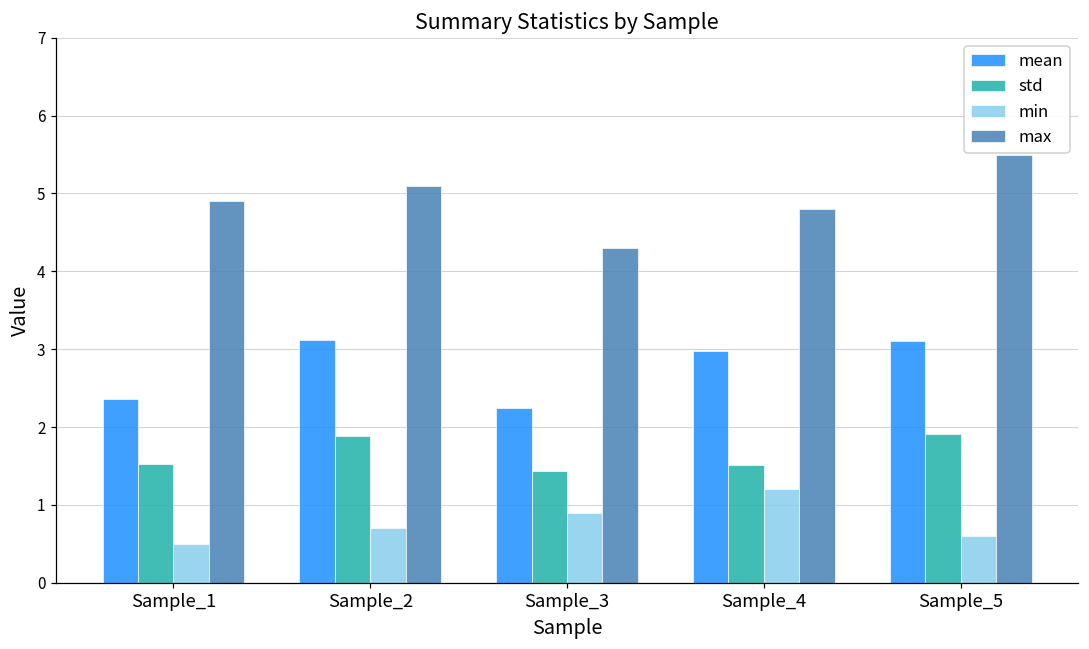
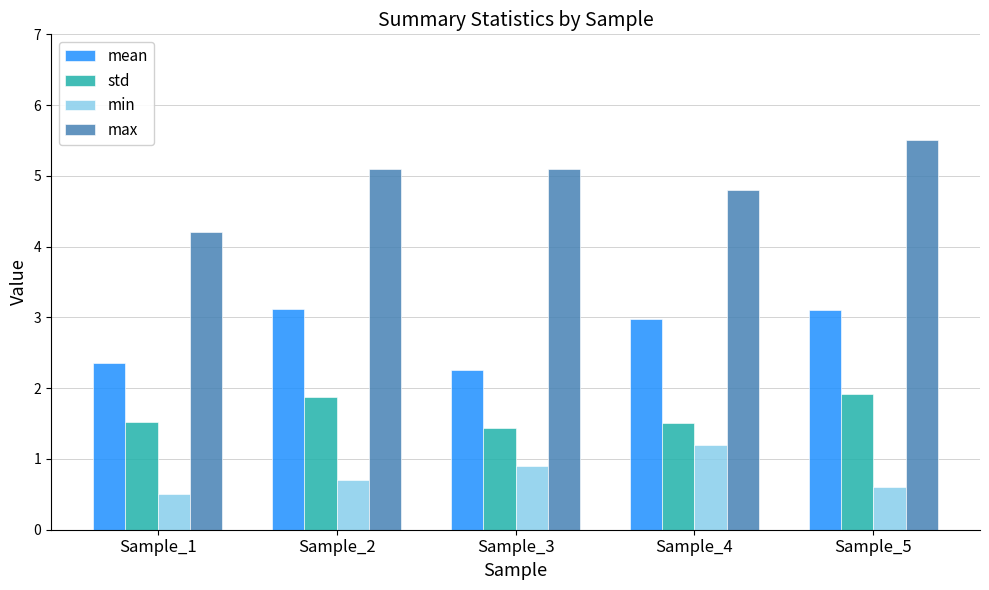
  {
    "mean": {
      "Sample_1": 2.4,
      "Sample_2": 3.1,
      "Sample_3": 2.3,
      "Sample_4": 3.0,
      "Sample_5": 3.1
    },
    "std": {
      "Sample_1": 1.5,
      "Sample_2": 1.9,
      "Sample_3": 1.4,
      "Sample_4": 1.5,
      "Sample_5": 1.9
    },
    "min": {
      "Sample_1": 0.5,
      "Sample_2": 0.7,
      "Sample_3": 0.9,
      "Sample_4": 1.2,
      "Sample_5": 0.6
    },
    "max": {
-     "Sample_1": 4.9,
+     "Sample_1": 4.2,
      "Sample_2": 5.1,
-     "Sample_3": 4.3,
+     "Sample_3": 5.1,
      "Sample_4": 4.8,
      "Sample_5": 5.5
    }
  }
